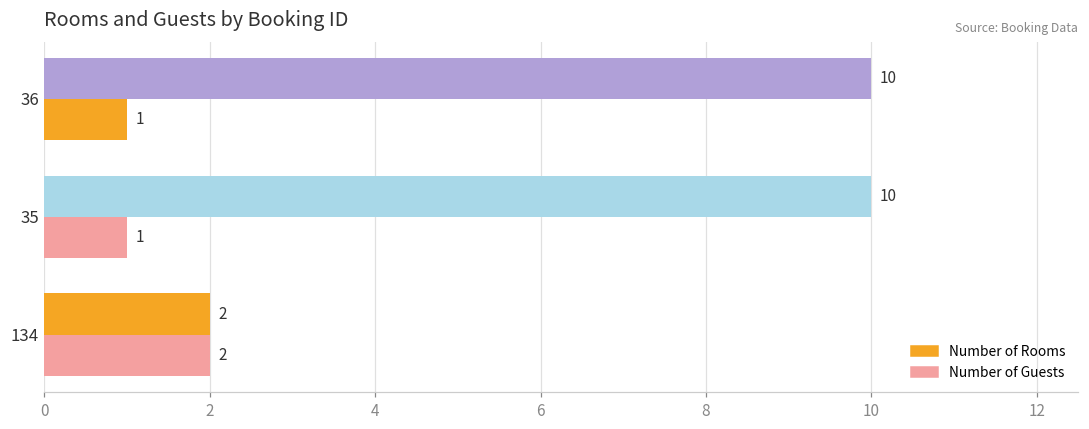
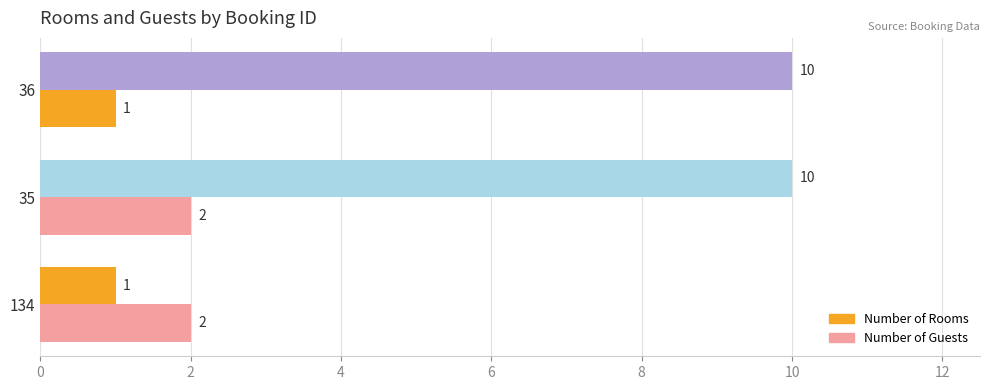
  {
    "Number of Rooms": {
      "36": 10,
      "35": 10,
-     "134": 2
+     "134": 1
    },
    "Number of Guests": {
      "36": 1,
-     "35": 1,
+     "35": 2,
      "134": 2
    }
  }
